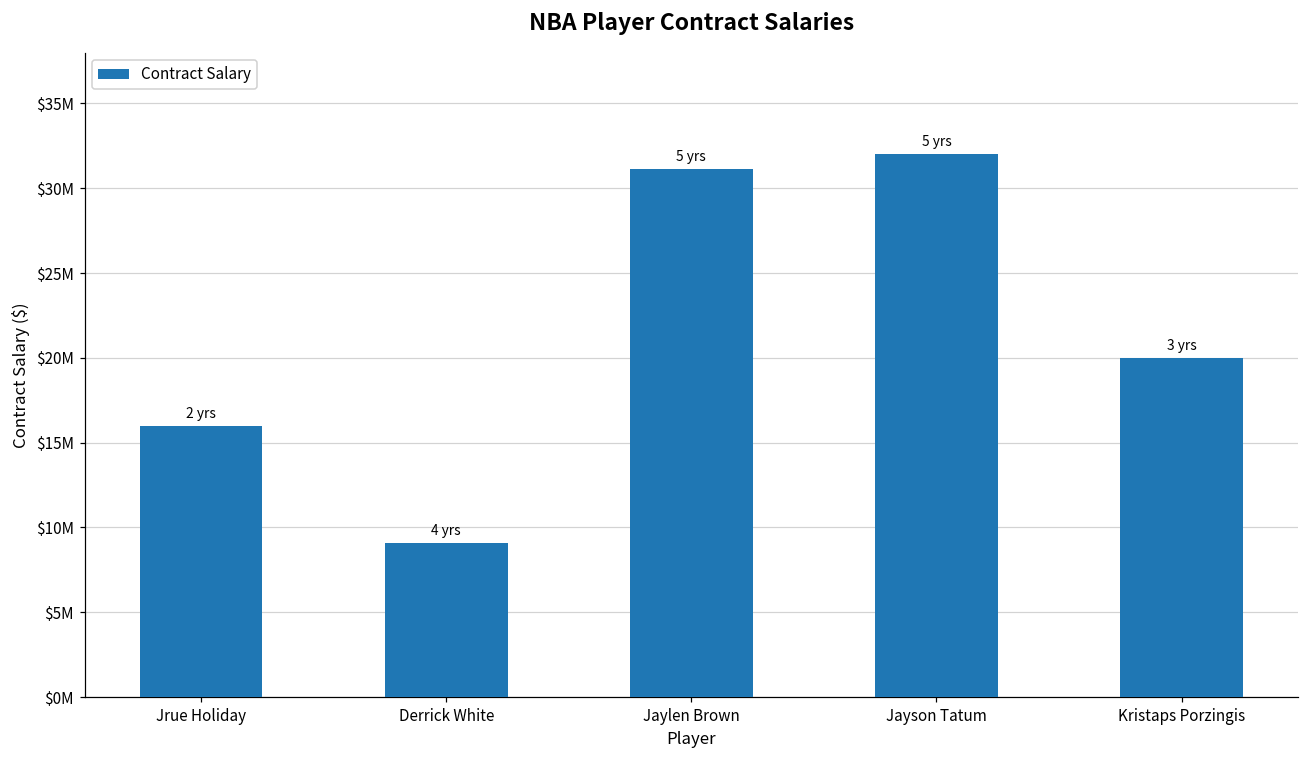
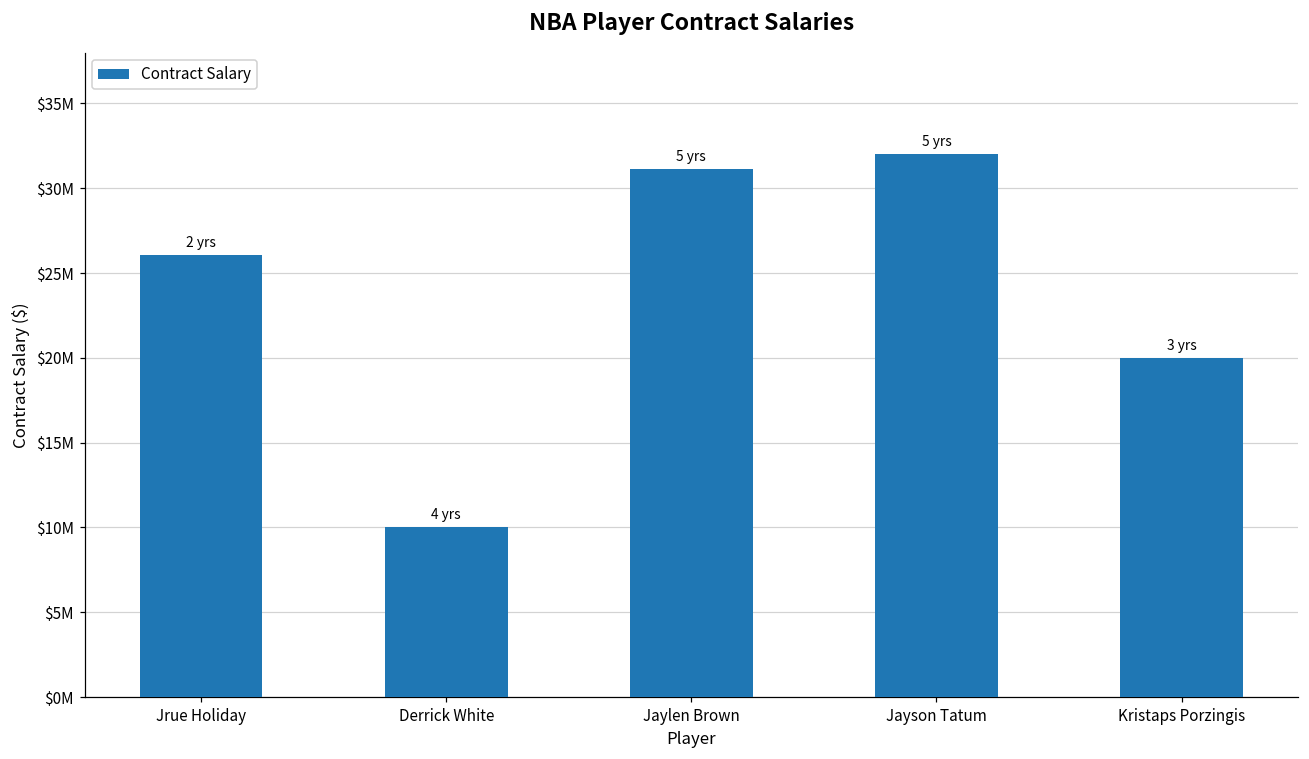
  {
-   "Jrue Holiday": "$16000000",
-   "Derrick White": "$9100000"
+   "Jrue Holiday": "$26100000",
+   "Derrick White": "$10000000"
  }
